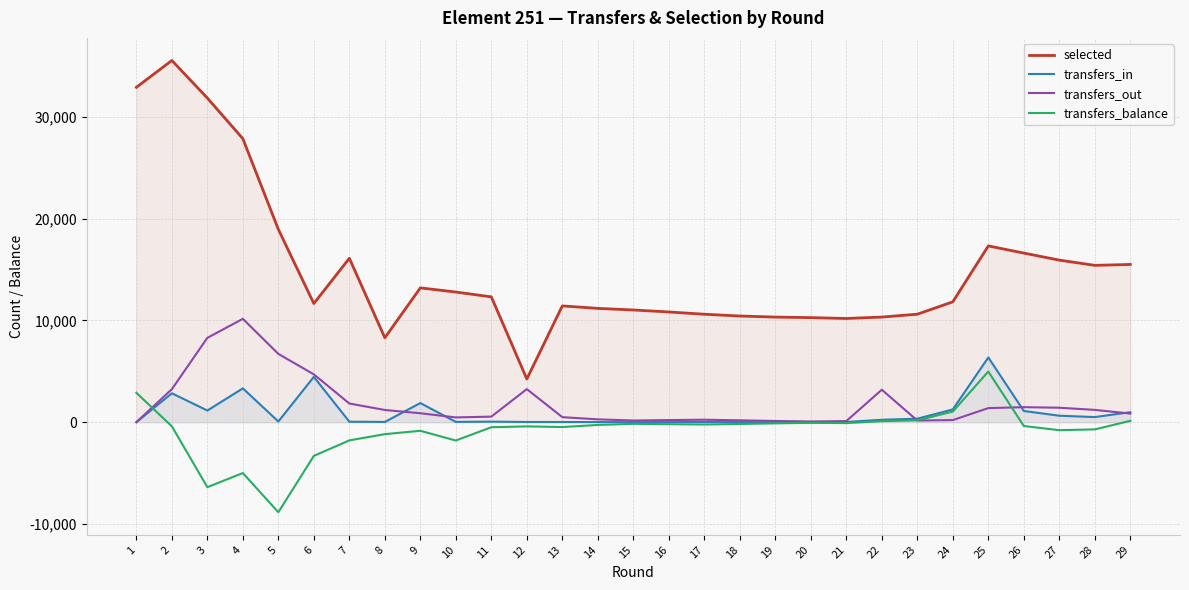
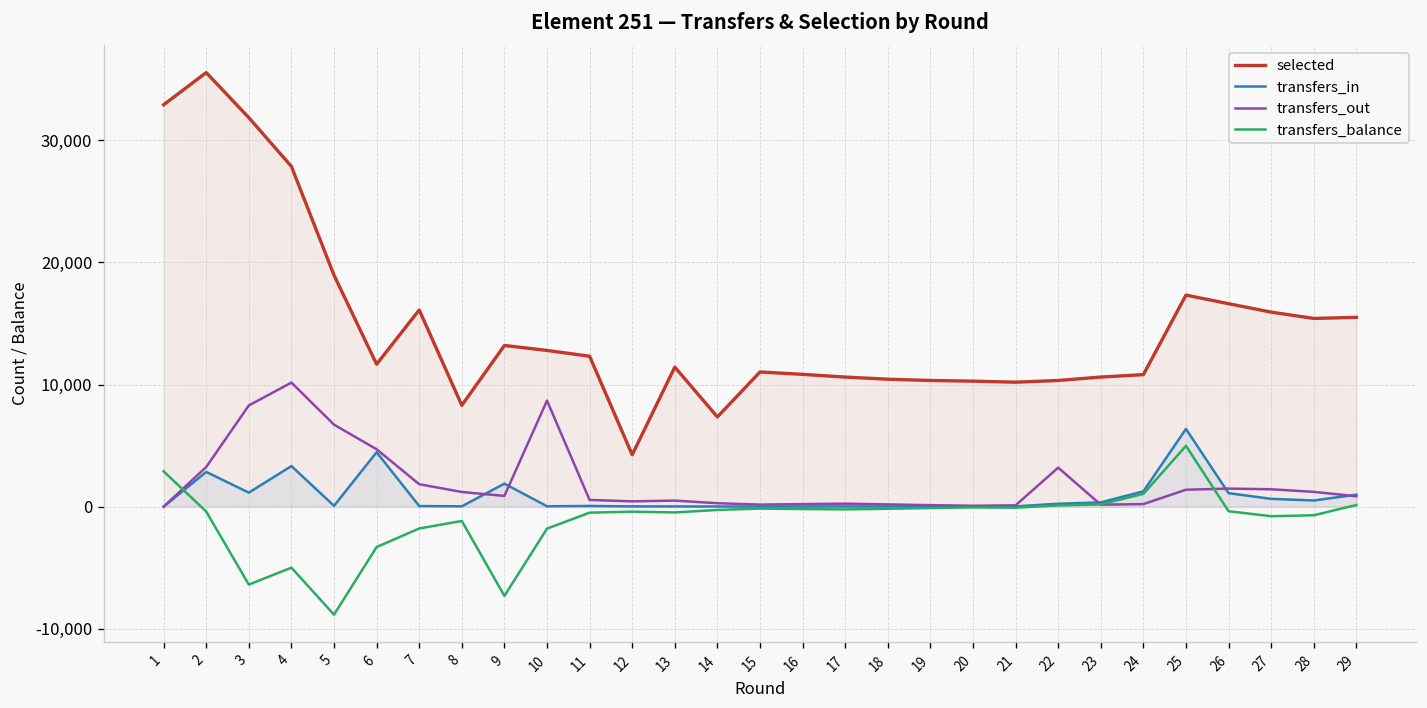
  {
    "selected": {
      "1": "32,900",
      "2": "35,500",
      "3": "31,900",
      "4": "27,900",
      "5": "19,000",
      "6": "11,700",
      "7": "16,100",
      "8": "8,300",
      "9": "13,200",
      "10": "12,800",
      "11": "12,300",
      "12": "4,200",
      "13": "11,400",
-     "14": "11,200",
+     "14": "7,300",
      "15": "11,000",
      "16": "10,800",
      "17": "10,600",
      "18": "10,400",
      "19": "10,300",
      "20": "10,300",
      "21": "10,200",
      "22": "10,300",
      "23": "10,600",
-     "24": "11,800",
+     "24": "10,800",
      "25": "17,300",
      "26": "16,600",
      "27": "15,900",
      "28": "15,400",
      "29": "15,500"
    },
    "transfers_in": {
      "2": "2,800",
      "3": "1,100",
      "4": "3,300",
      "5": "100",
      "7": "0",
      "8": "0",
      "9": "1,900",
      "10": "0",
      "11": "100",
      "12": "0",
      "13": "0",
      "14": "0",
      "25": "6,400",
      "26": "1,100",
      "27": "600",
      "28": "500"
    },
    "transfers_out": {
      "2": "3,200",
      "3": "8,300",
      "4": "10,200",
      "5": "6,700",
      "7": "1,800",
      "8": "1,200",
      "9": "900",
-     "10": "500",
+     "10": "8,700",
      "11": "500",
-     "12": "3,300",
+     "12": "400",
      "13": "500",
      "14": "300",
      "22": "3,200",
      "24": "200",
      "25": "1,400",
      "26": "1,500",
      "27": "1,400",
      "28": "1,200"
    },
    "transfers_balance": {
      "1": "2,900",
      "2": "-400",
      "3": "-6,400",
      "4": "-5,000",
      "5": "-8,800",
      "6": "-3,300",
      "7": "-1,800",
      "8": "-1,200",
-     "9": "-800",
+     "9": "-7,300",
      "10": "-1,800",
      "11": "-500",
      "12": "-400",
      "13": "-500",
      "14": "-300",
      "25": "5,000",
      "26": "-400",
      "27": "-800",
      "28": "-700",
      "29": "100"
    }
  }
